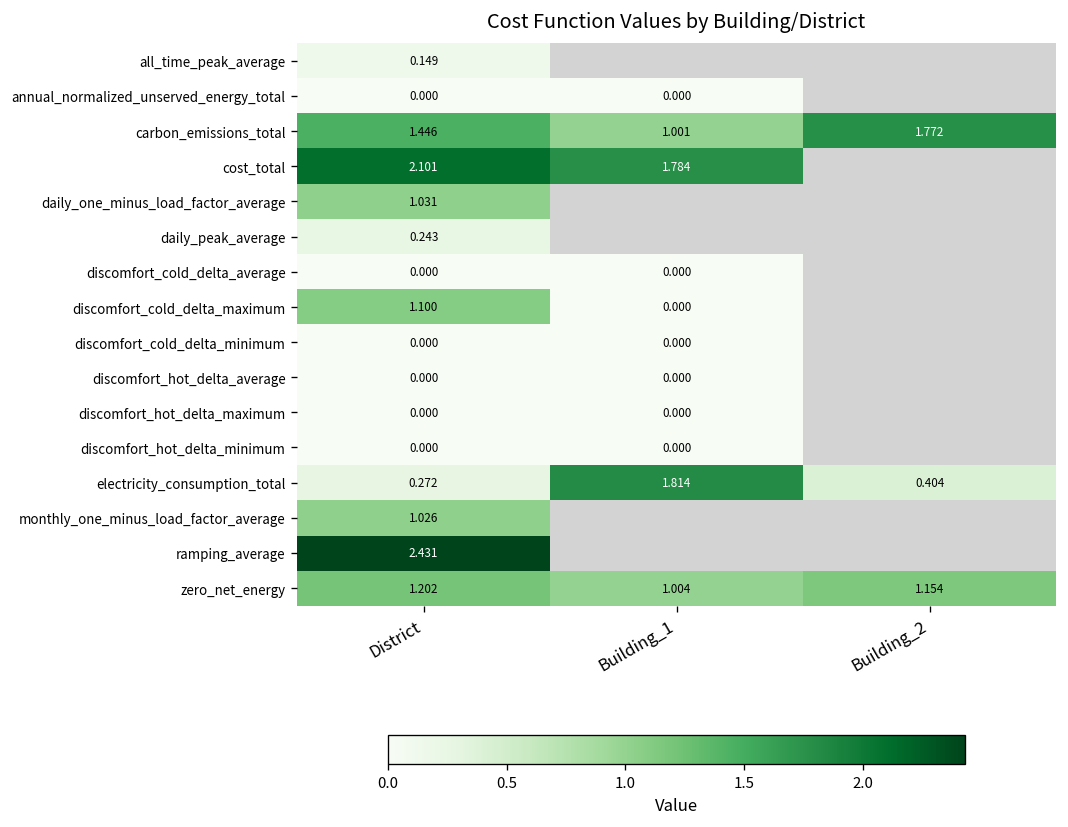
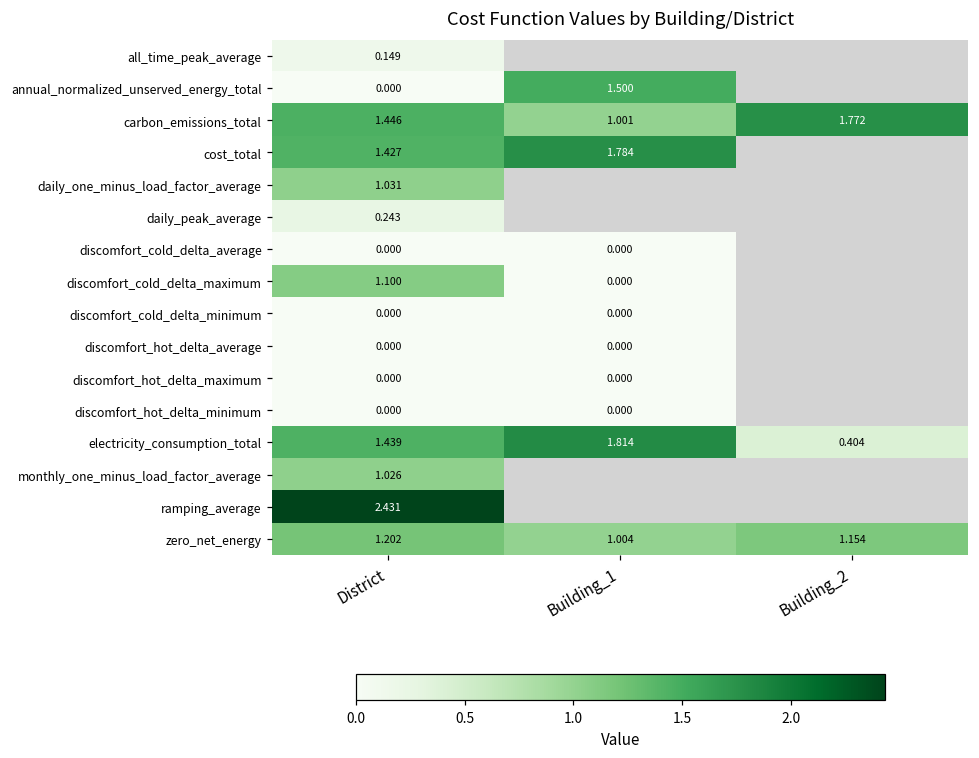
  {
    "all_time_peak_average": {
      "District": 0.149
    },
    "annual_normalized_unserved_energy_total": {
      "District": 0.000,
-     "Building_1": 0.000
+     "Building_1": 1.500
    },
    "carbon_emissions_total": {
      "District": 1.446,
      "Building_1": 1.001,
      "Building_2": 1.772
    },
    "cost_total": {
-     "District": 2.101,
+     "District": 1.427,
      "Building_1": 1.784
    },
    "daily_one_minus_load_factor_average": {
      "District": 1.031
    },
    "daily_peak_average": {
      "District": 0.243
    },
    "discomfort_cold_delta_average": {
      "District": 0.000,
      "Building_1": 0.000
    },
    "discomfort_cold_delta_maximum": {
      "District": 1.100,
      "Building_1": 0.000
    },
    "discomfort_cold_delta_minimum": {
      "District": 0.000,
      "Building_1": 0.000
    },
    "discomfort_hot_delta_average": {
      "District": 0.000,
      "Building_1": 0.000
    },
    "discomfort_hot_delta_maximum": {
      "District": 0.000,
      "Building_1": 0.000
    },
    "discomfort_hot_delta_minimum": {
      "District": 0.000,
      "Building_1": 0.000
    },
    "electricity_consumption_total": {
-     "District": 0.272,
+     "District": 1.439,
      "Building_1": 1.814,
      "Building_2": 0.404
    },
    "monthly_one_minus_load_factor_average": {
      "District": 1.026
    },
    "ramping_average": {
      "District": 2.431
    },
    "zero_net_energy": {
      "District": 1.202,
      "Building_1": 1.004,
      "Building_2": 1.154
    }
  }
